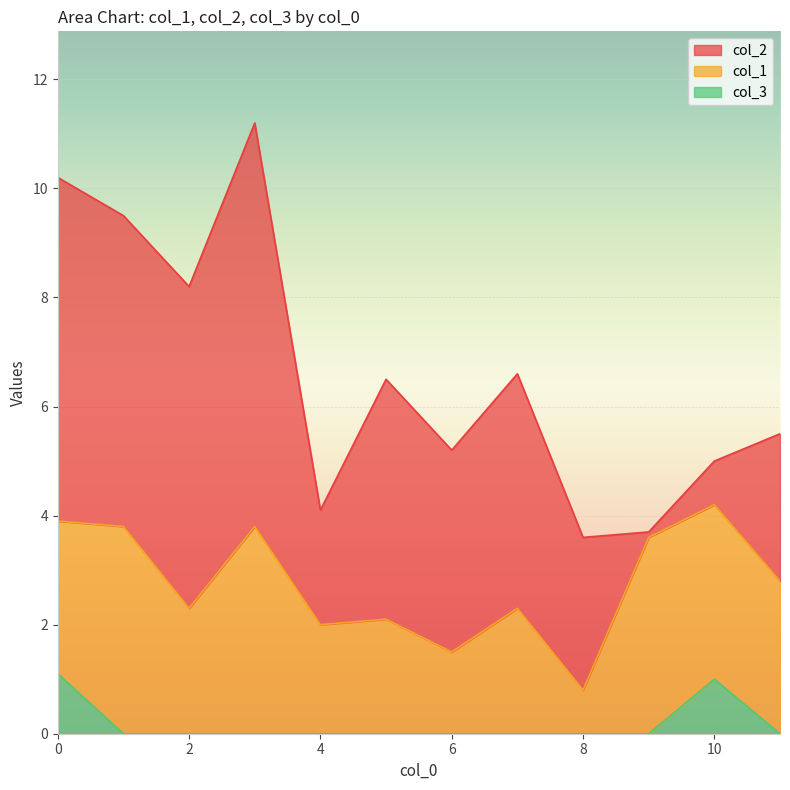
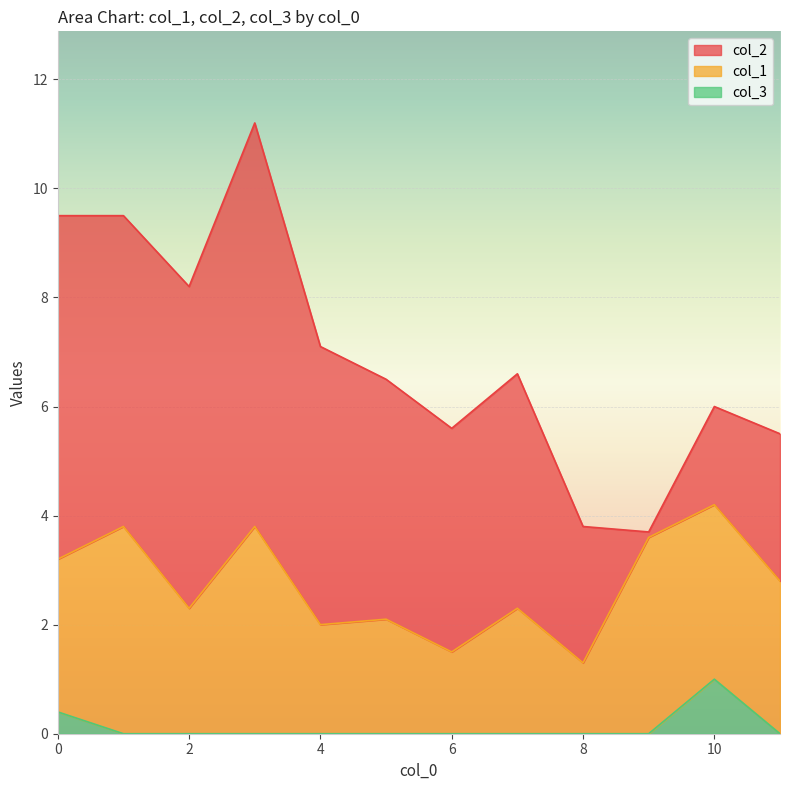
  {
    "col_3": {
-     "0": 1.1,
+     "0": 0.4,
      "2": 0.0,
      "4": 0.0,
      "6": 0.0,
      "8": 0.0,
      "10": 1.0
    },
    "col_1": {
      "0": 2.8,
      "2": 2.3,
      "4": 2.0,
      "6": 1.5,
-     "8": 0.8,
+     "8": 1.3,
      "10": 3.2
    },
    "col_2": {
      "0": 6.3,
      "2": 5.9,
-     "4": 2.1,
-     "6": 3.7,
-     "8": 2.8,
-     "10": 0.8
+     "4": 5.1,
+     "6": 4.1,
+     "8": 2.5,
+     "10": 1.8
    }
  }
